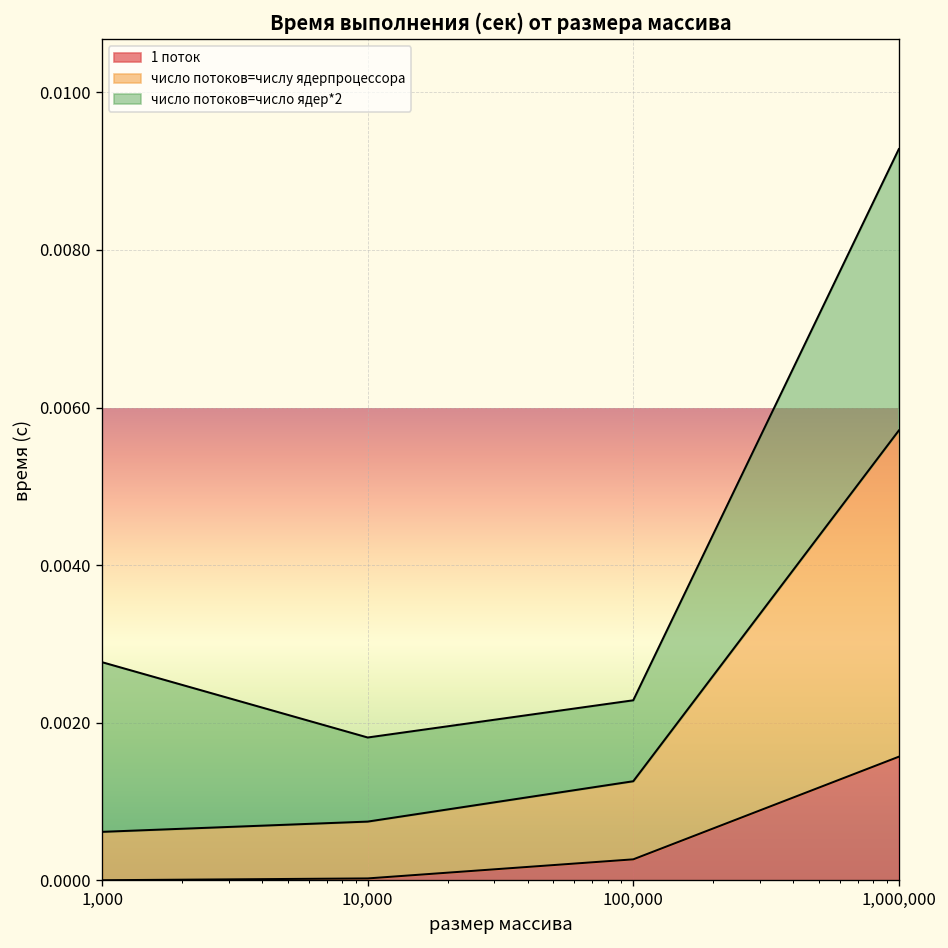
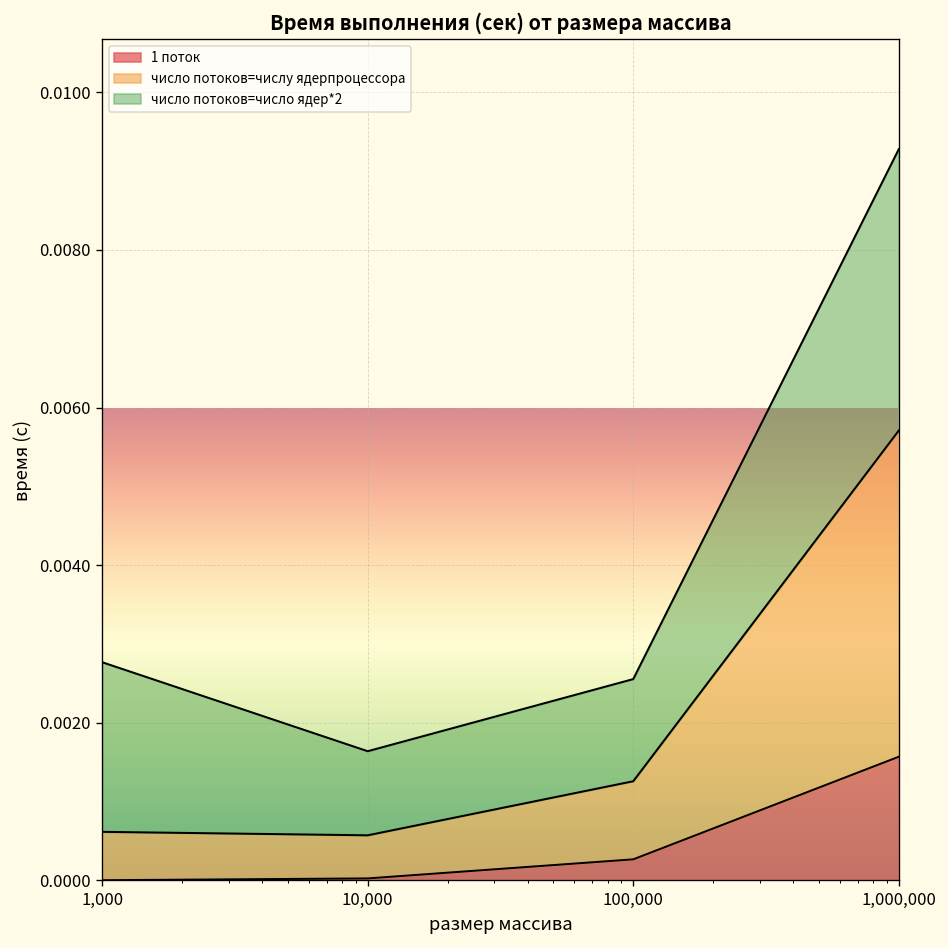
  {
    "1 поток": {
      "1,000": 0.0000,
      "10,000": 0.0000,
      "100,000": 0.0003,
      "1,000,000": 0.0016
    },
    "число потоков=числу ядерпроцессора": {
      "1,000": 0.0006,
-     "10,000": 0.0007,
+     "10,000": 0.0005,
      "100,000": 0.0010,
      "1,000,000": 0.0041
    },
    "число потоков=число ядер*2": {
      "1,000": 0.0022,
      "10,000": 0.0011,
-     "100,000": 0.0010,
+     "100,000": 0.0013,
      "1,000,000": 0.0036
    }
  }
